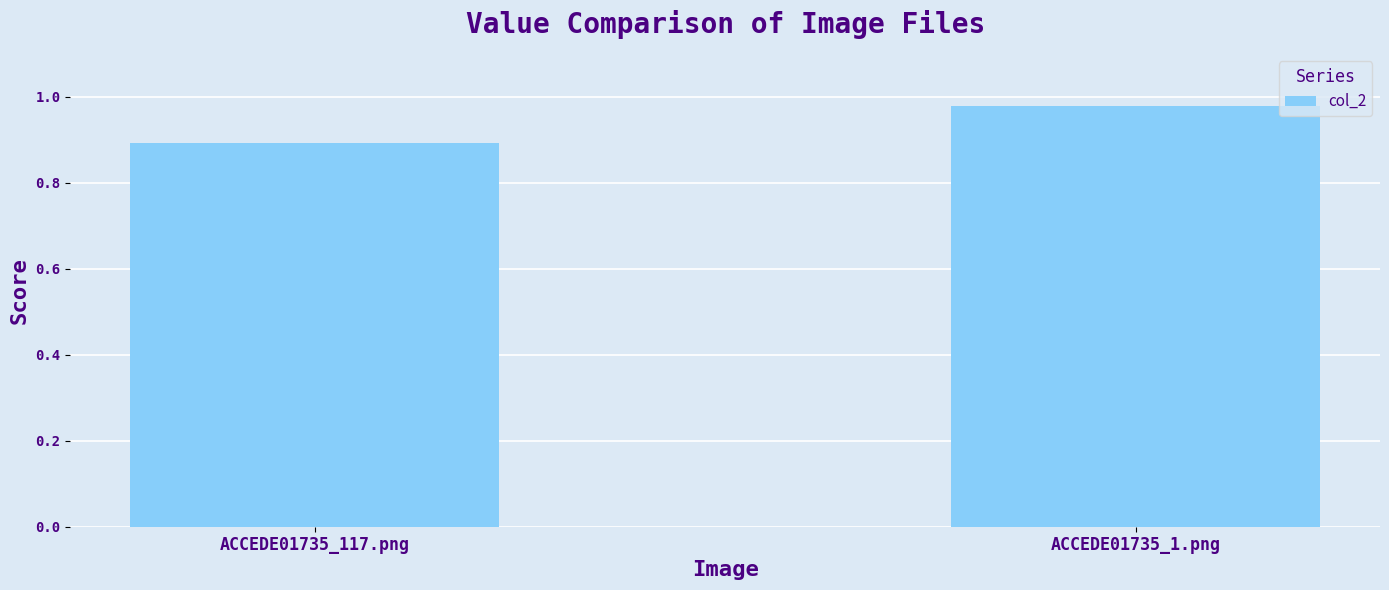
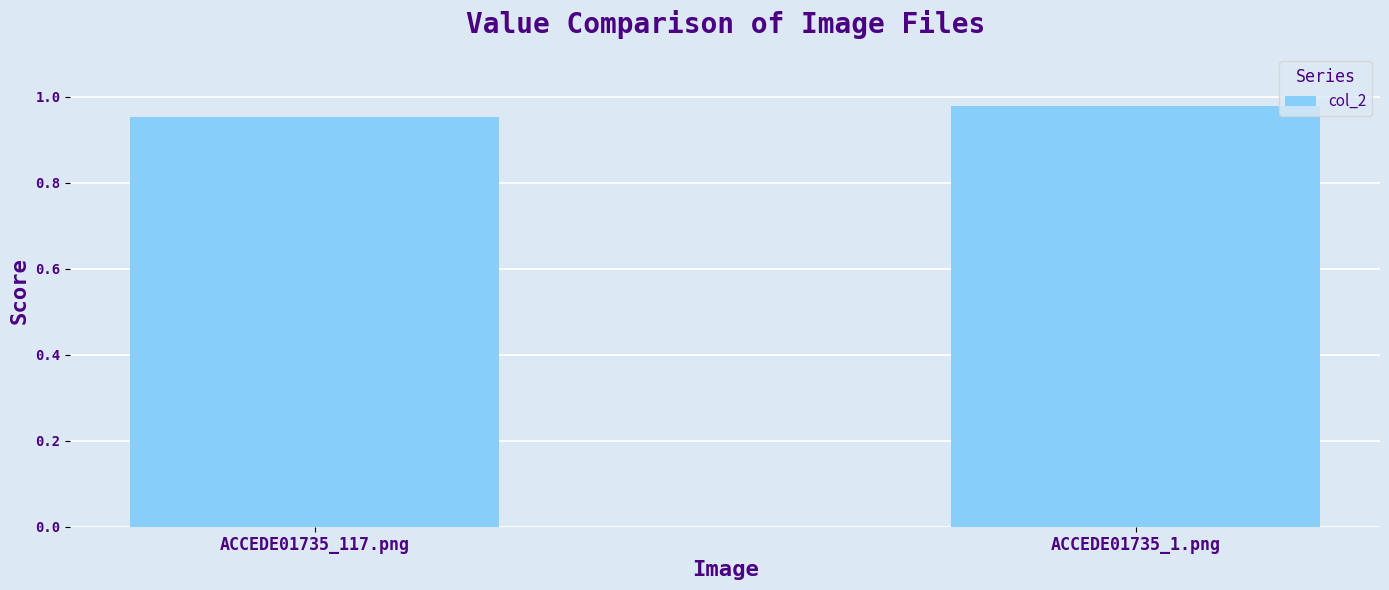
  {
-   "ACCEDE01735_117.png": 0.89,
+   "ACCEDE01735_117.png": 0.95,
    "ACCEDE01735_1.png": 0.98
  }
